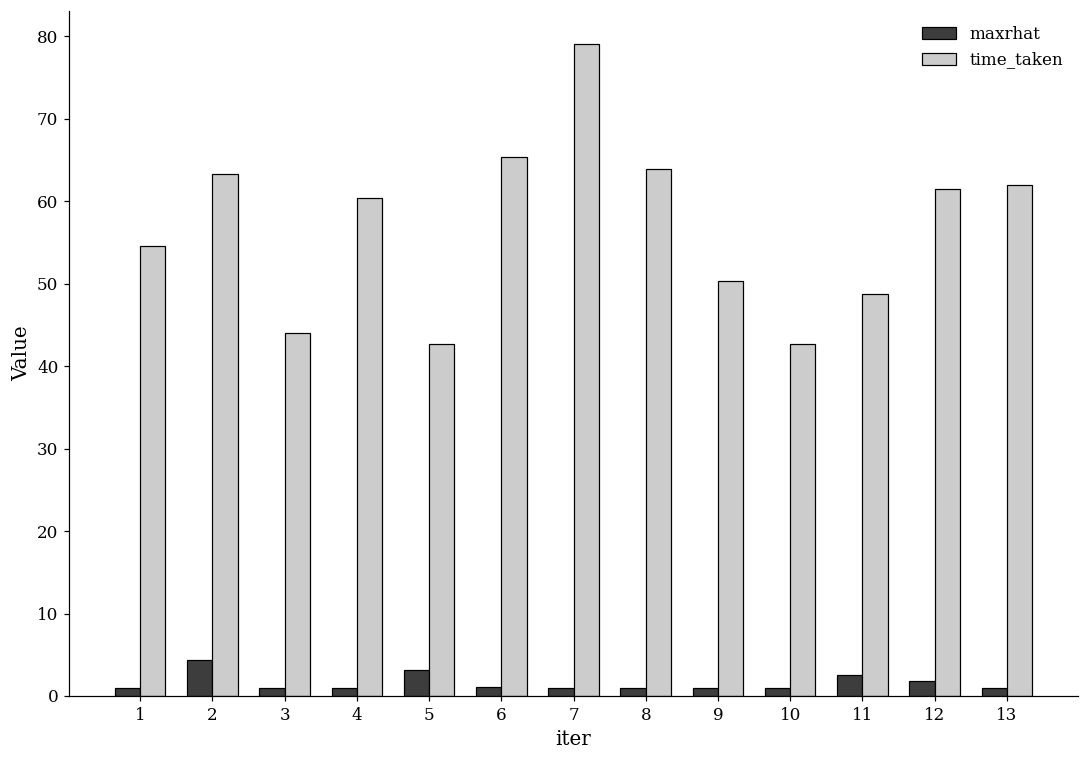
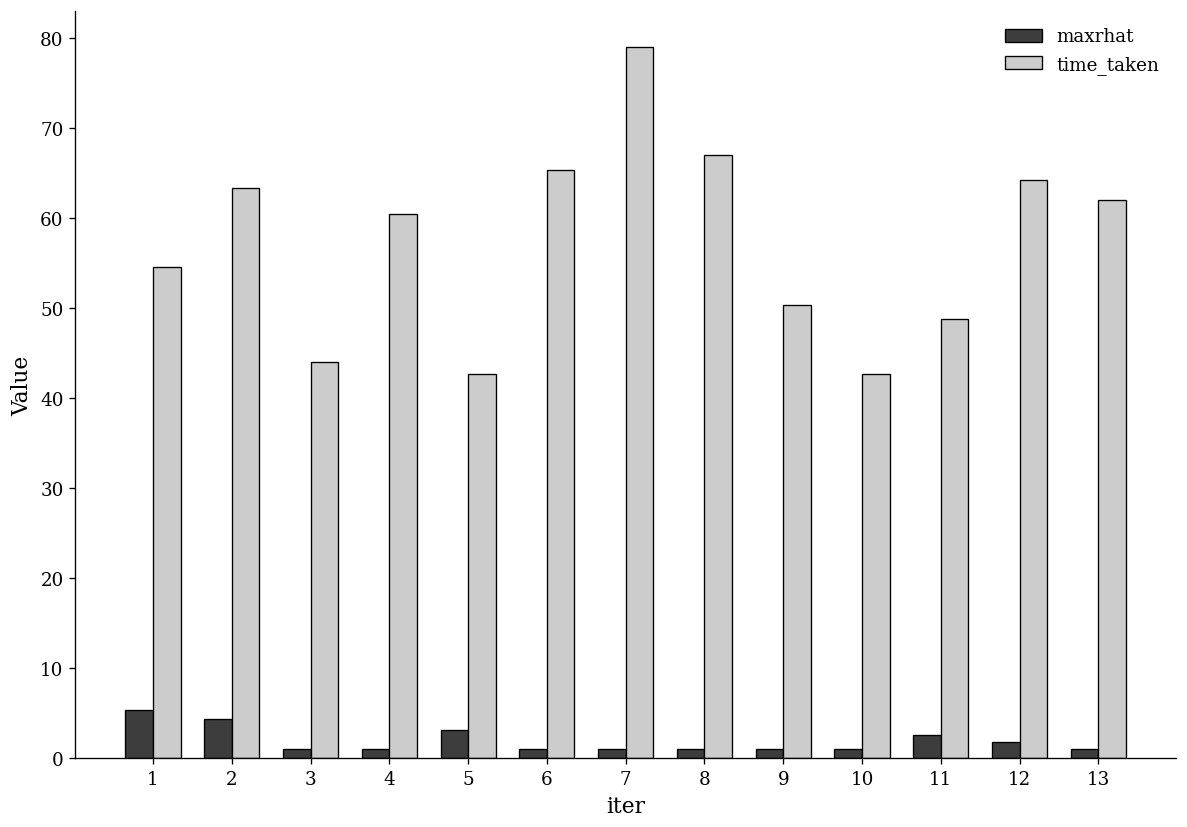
  {
    "maxrhat": {
-     "1": 1,
+     "1": 5,
      "2": 4,
      "3": 1,
      "4": 1,
      "5": 3,
      "6": 1,
      "7": 1,
      "8": 1,
      "9": 1,
      "10": 1,
      "11": 3,
      "12": 2,
      "13": 1
    },
    "time_taken": {
      "1": 55,
      "2": 63,
      "3": 44,
      "4": 60,
      "5": 43,
      "6": 65,
      "7": 79,
-     "8": 64,
+     "8": 67,
      "9": 50,
      "10": 43,
      "11": 49,
-     "12": 61,
+     "12": 64,
      "13": 62
    }
  }
